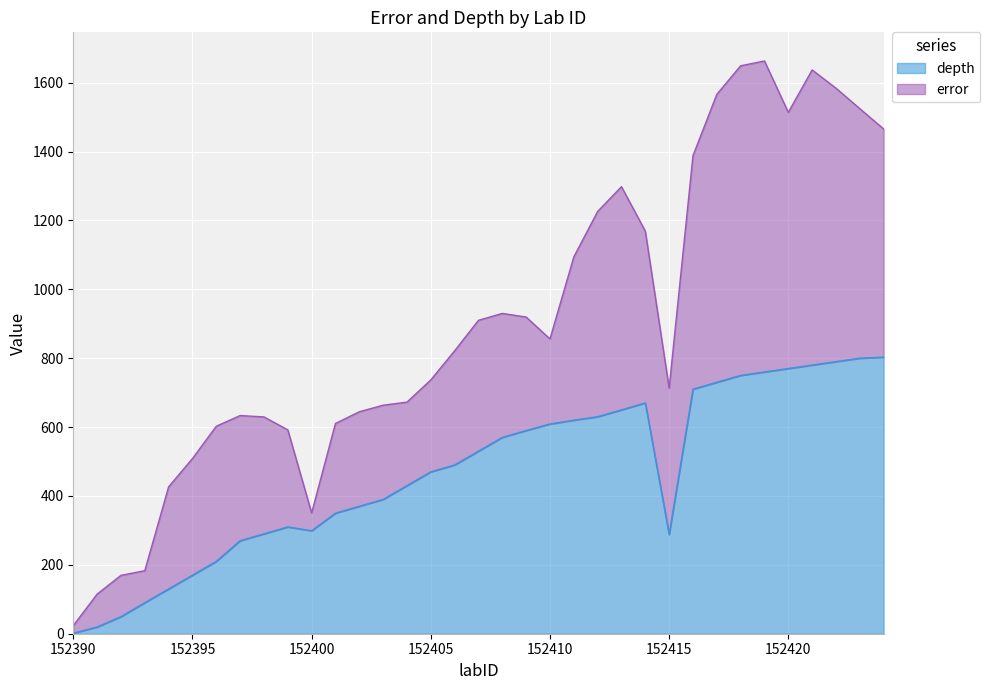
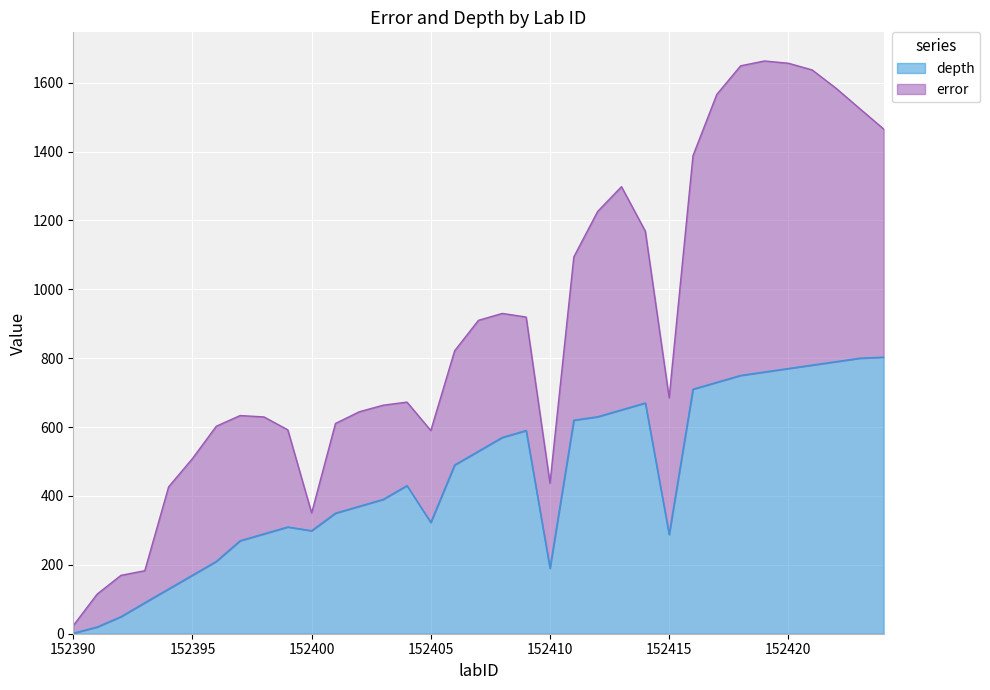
  {
    "depth": {
      "152390": 0,
      "152395": 170,
      "152400": 300,
-     "152405": 470,
-     "152410": 610,
+     "152405": 320,
+     "152410": 190,
      "152415": 290,
      "152420": 770
    },
    "error": {
      "152390": 20,
      "152395": 340,
      "152400": 50,
      "152405": 270,
      "152410": 250,
-     "152415": 430,
-     "152420": 740
+     "152415": 400,
+     "152420": 890
    }
  }
